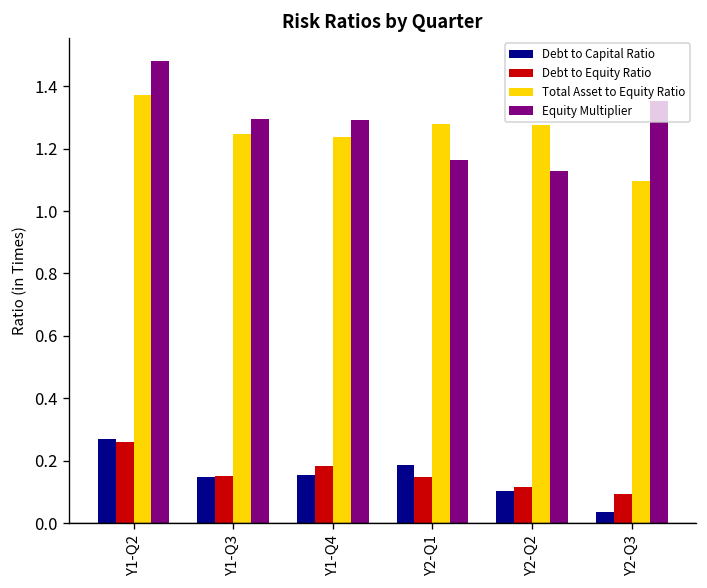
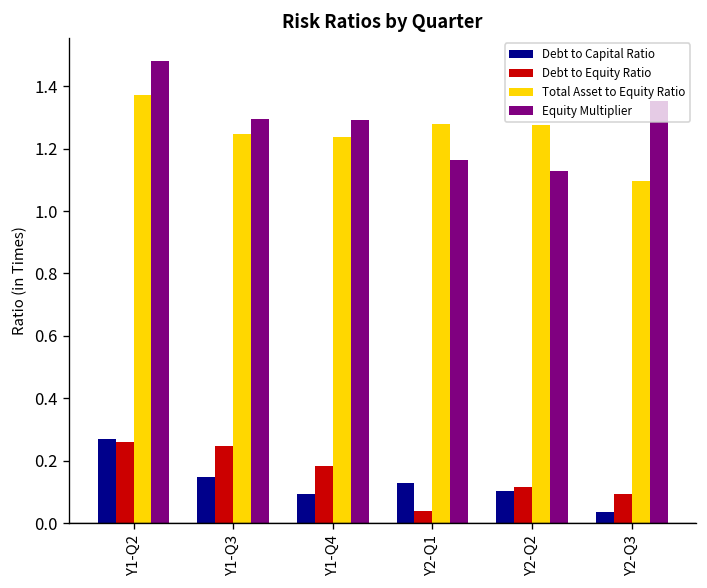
  {
    "Debt to Capital Ratio": {
      "Y1-Q2": 0.27,
      "Y1-Q3": 0.15,
-     "Y1-Q4": 0.16,
-     "Y2-Q1": 0.19,
+     "Y1-Q4": 0.09,
+     "Y2-Q1": 0.13,
      "Y2-Q2": 0.10,
      "Y2-Q3": 0.04
    },
    "Debt to Equity Ratio": {
      "Y1-Q2": 0.26,
-     "Y1-Q3": 0.15,
+     "Y1-Q3": 0.25,
      "Y1-Q4": 0.18,
-     "Y2-Q1": 0.15,
+     "Y2-Q1": 0.04,
      "Y2-Q2": 0.12,
      "Y2-Q3": 0.09
    },
    "Total Asset to Equity Ratio": {
      "Y1-Q2": 1.37,
      "Y1-Q3": 1.25,
      "Y1-Q4": 1.24,
      "Y2-Q1": 1.28,
      "Y2-Q2": 1.28,
      "Y2-Q3": 1.09
    },
    "Equity Multiplier": {
      "Y1-Q2": 1.48,
      "Y1-Q3": 1.30,
      "Y1-Q4": 1.29,
      "Y2-Q1": 1.16,
      "Y2-Q2": 1.13
    }
  }
